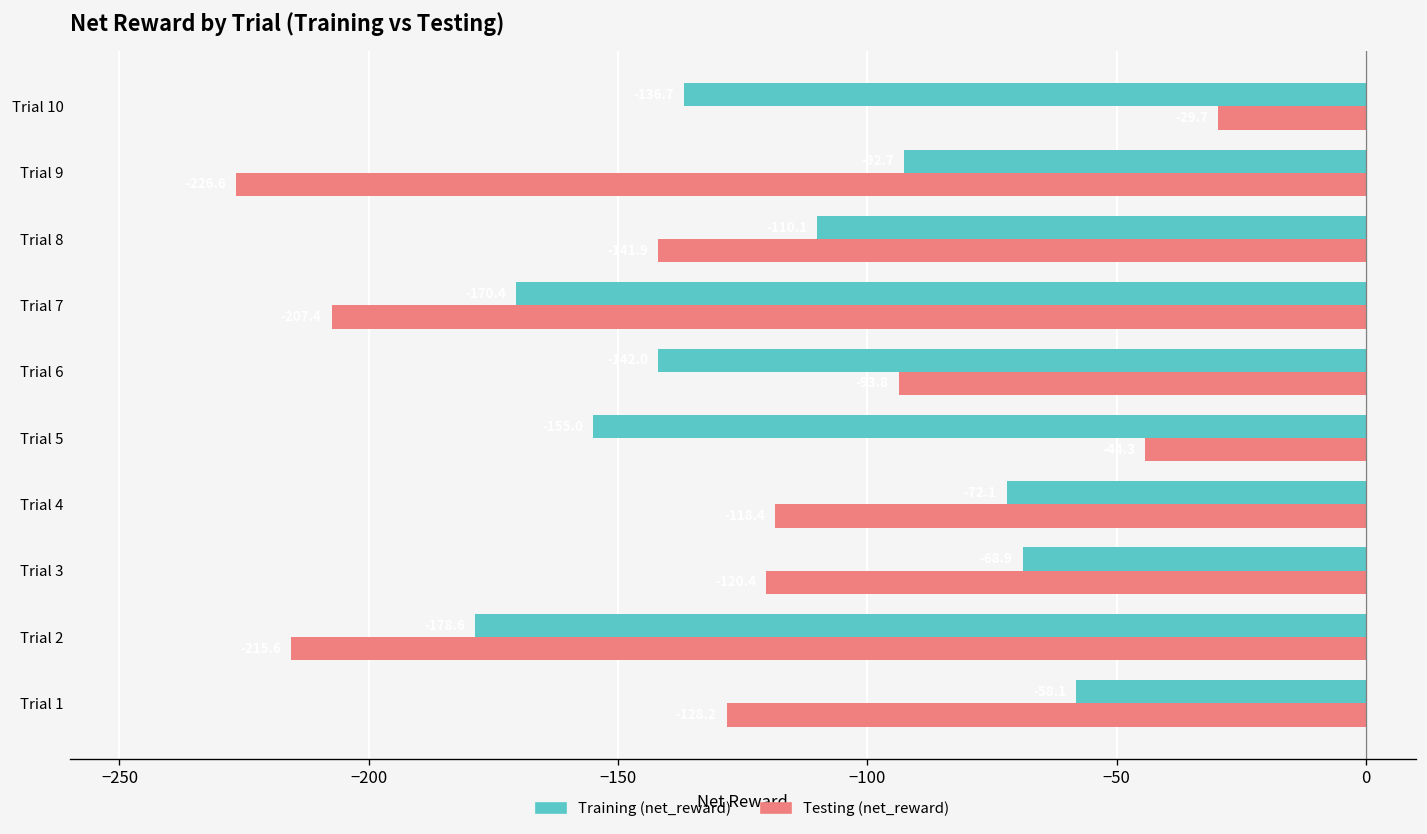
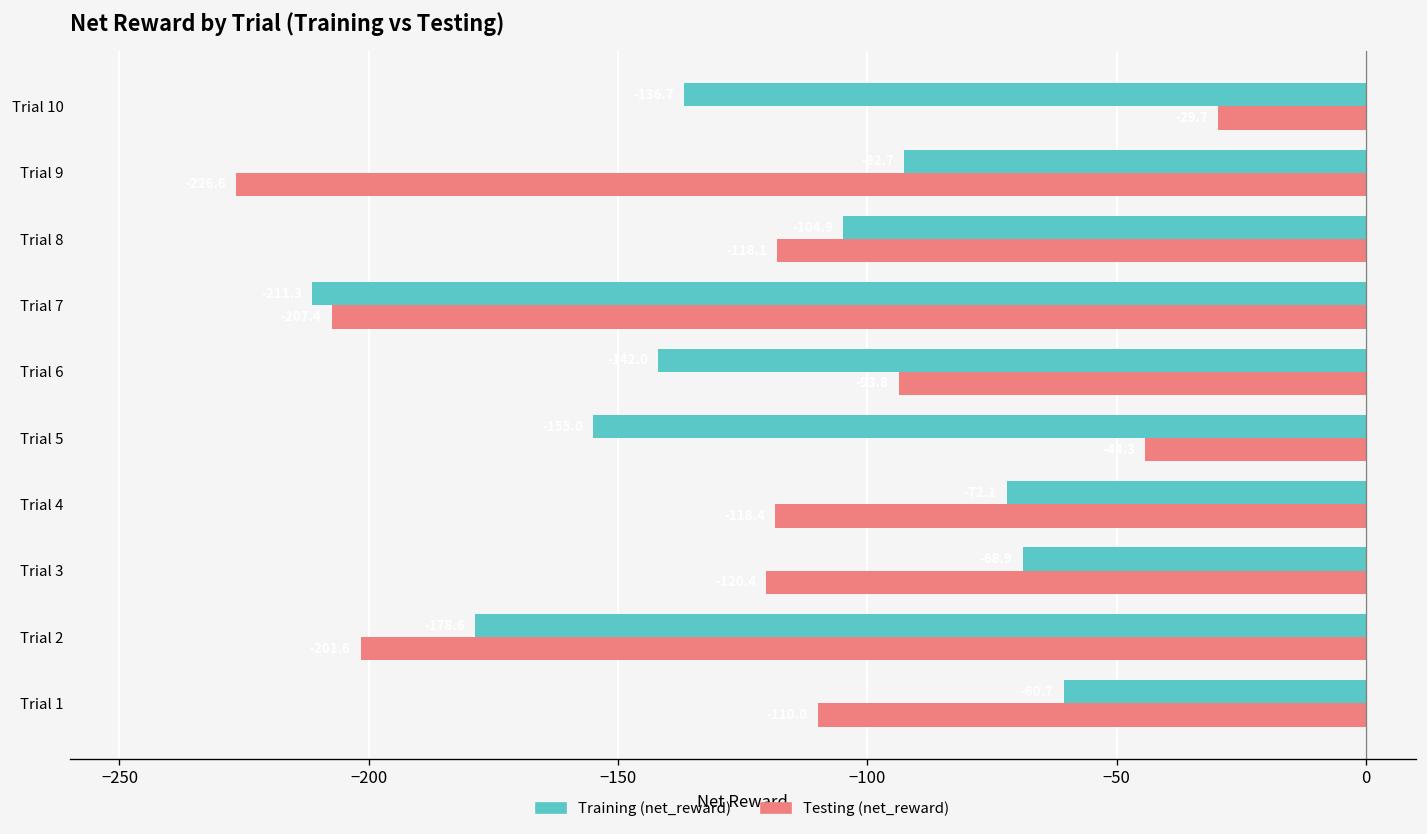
  {
    "Training (net_reward)": {
      "Trial 10": -137,
      "Trial 9": -93,
-     "Trial 8": -110,
-     "Trial 7": -170,
+     "Trial 8": -105,
+     "Trial 7": -211,
      "Trial 6": -142,
      "Trial 5": -155,
      "Trial 4": -72,
      "Trial 3": -69,
      "Trial 2": -179,
-     "Trial 1": -58
+     "Trial 1": -61
    },
    "Testing (net_reward)": {
      "Trial 10": -30,
      "Trial 9": -227,
-     "Trial 8": -142,
+     "Trial 8": -118,
      "Trial 7": -207,
      "Trial 6": -94,
      "Trial 5": -44,
      "Trial 4": -118,
      "Trial 3": -120,
-     "Trial 2": -216,
-     "Trial 1": -128
+     "Trial 2": -202,
+     "Trial 1": -110
    }
  }
